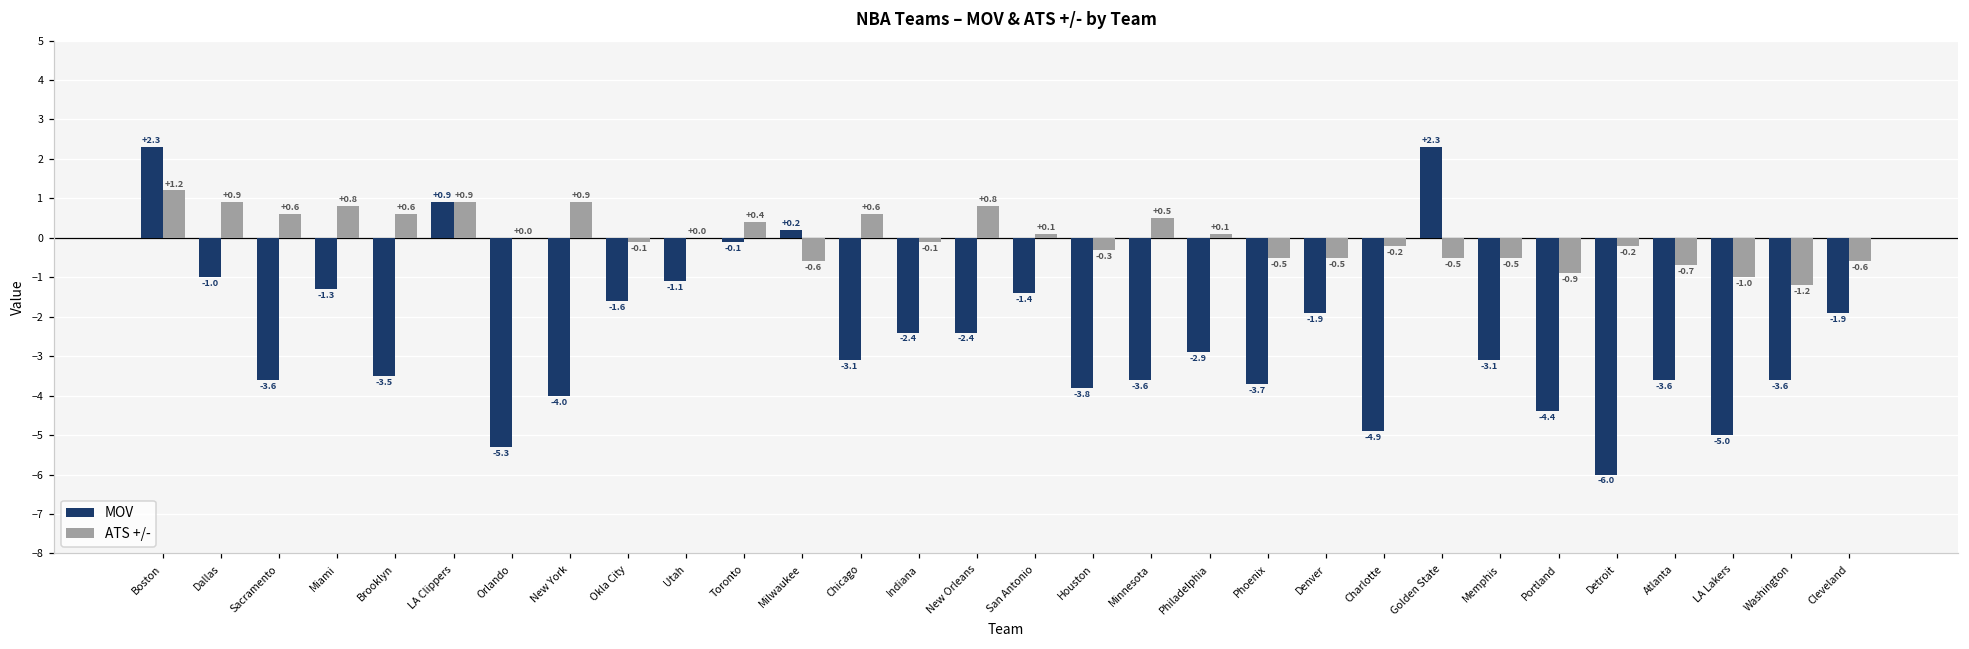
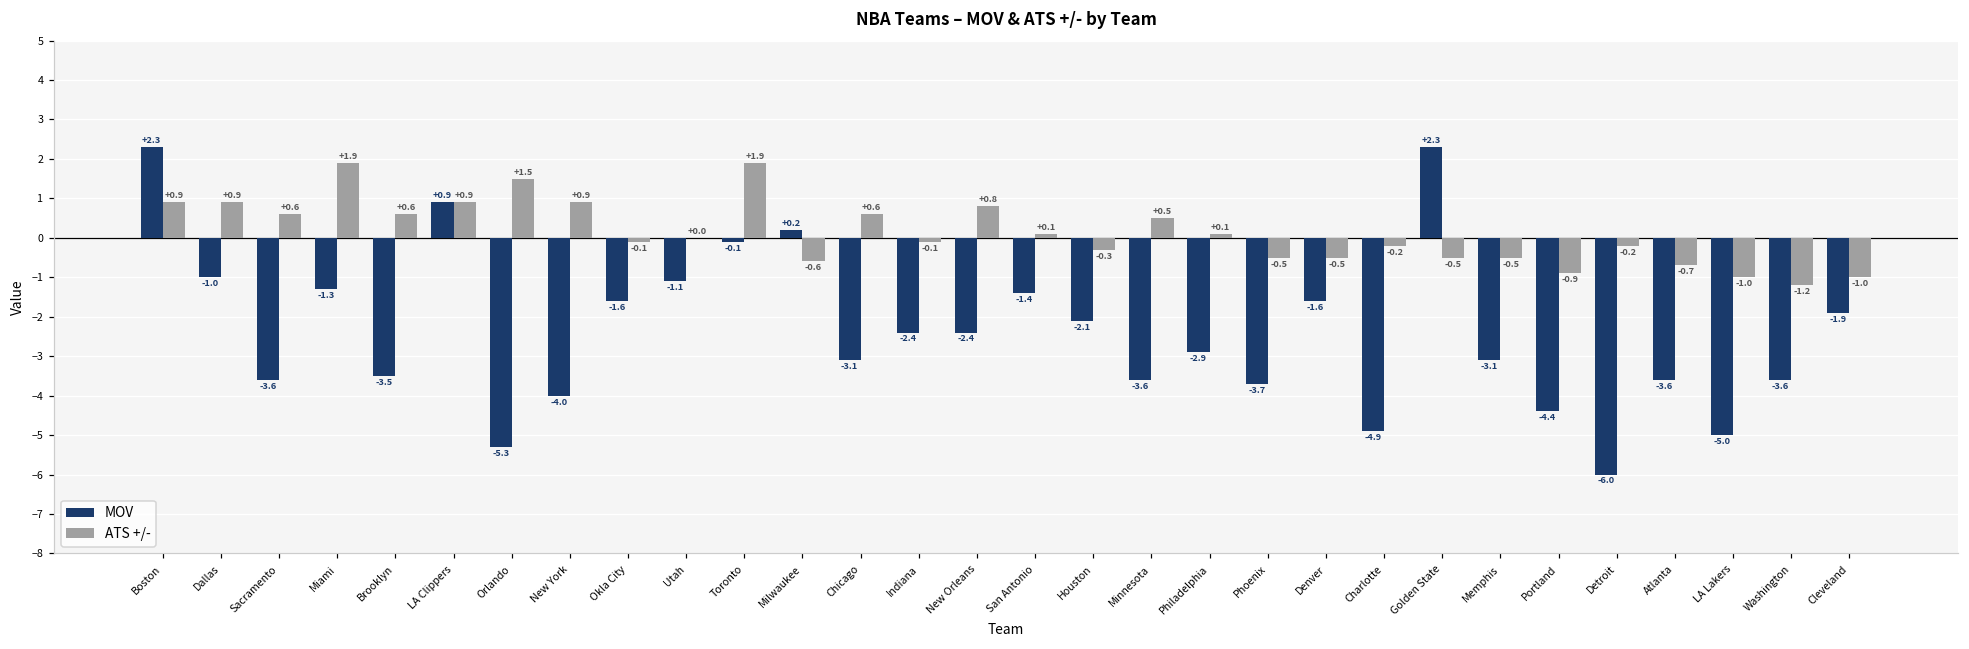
  {
    "MOV": {
      "Boston": "+2.3",
      "Dallas": "-1.0",
      "Sacramento": "-3.6",
      "Miami": "-1.3",
      "Brooklyn": "-3.5",
      "LA Clippers": "+0.9",
      "Orlando": "-5.3",
      "New York": "-4.0",
      "Okla City": "-1.6",
      "Utah": "-1.1",
      "Toronto": "-0.1",
      "Milwaukee": "+0.2",
      "Chicago": "-3.1",
      "Indiana": "-2.4",
      "New Orleans": "-2.4",
      "San Antonio": "-1.4",
-     "Houston": "-3.8",
+     "Houston": "-2.1",
      "Minnesota": "-3.6",
      "Philadelphia": "-2.9",
      "Phoenix": "-3.7",
-     "Denver": "-1.9",
+     "Denver": "-1.6",
      "Charlotte": "-4.9",
      "Golden State": "+2.3",
      "Memphis": "-3.1",
      "Portland": "-4.4",
      "Detroit": "-6.0",
      "Atlanta": "-3.6",
      "LA Lakers": "-5.0",
      "Washington": "-3.6",
      "Cleveland": "-1.9"
    },
    "ATS +/-": {
-     "Boston": "+1.2",
+     "Boston": "+0.9",
      "Dallas": "+0.9",
      "Sacramento": "+0.6",
-     "Miami": "+0.8",
+     "Miami": "+1.9",
      "Brooklyn": "+0.6",
      "LA Clippers": "+0.9",
-     "Orlando": "+0.0",
+     "Orlando": "+1.5",
      "New York": "+0.9",
      "Okla City": "-0.1",
      "Utah": "+0.0",
-     "Toronto": "+0.4",
+     "Toronto": "+1.9",
      "Milwaukee": "-0.6",
      "Chicago": "+0.6",
      "Indiana": "-0.1",
      "New Orleans": "+0.8",
      "San Antonio": "+0.1",
      "Houston": "-0.3",
      "Minnesota": "+0.5",
      "Philadelphia": "+0.1",
      "Phoenix": "-0.5",
      "Denver": "-0.5",
      "Charlotte": "-0.2",
      "Golden State": "-0.5",
      "Memphis": "-0.5",
      "Portland": "-0.9",
      "Detroit": "-0.2",
      "Atlanta": "-0.7",
      "LA Lakers": "-1.0",
      "Washington": "-1.2",
-     "Cleveland": "-0.6"
+     "Cleveland": "-1.0"
    }
  }
